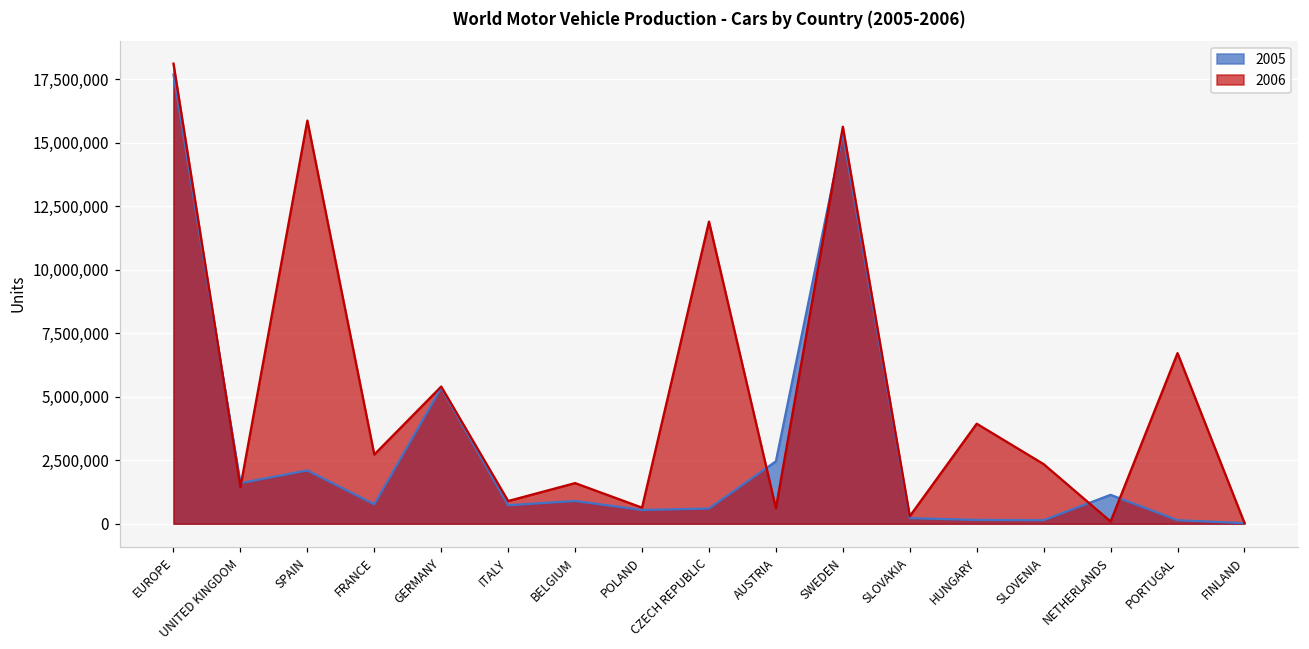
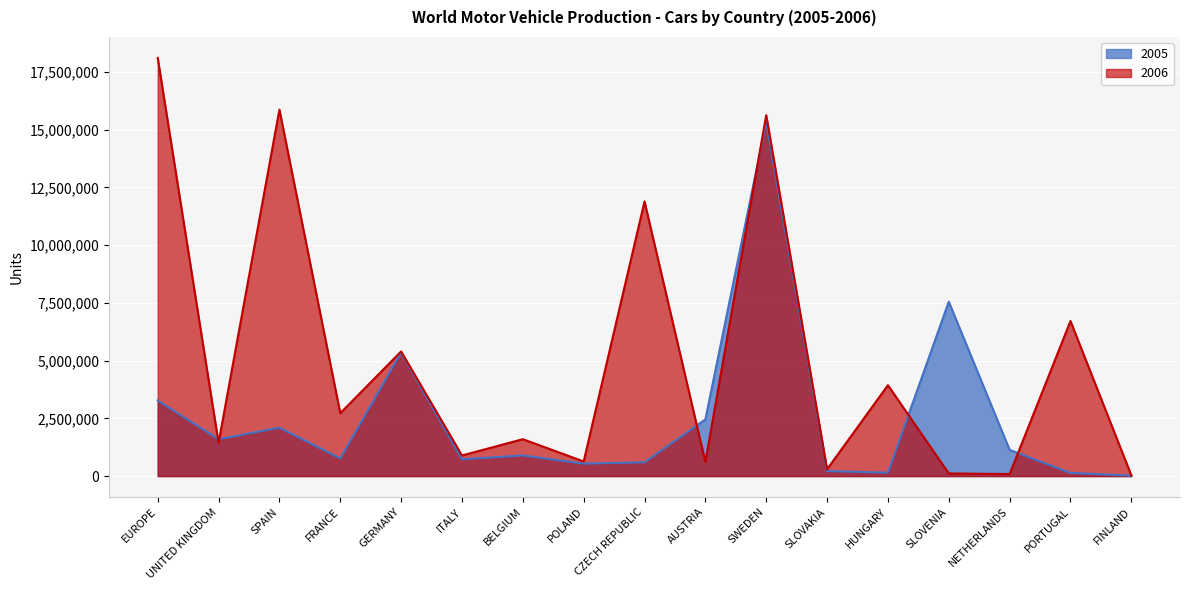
  {
    "2005": {
-     "EUROPE": "17,700,000",
+     "EUROPE": "3,300,000",
      "UNITED KINGDOM": "1,600,000",
      "SPAIN": "2,100,000",
      "FRANCE": "800,000",
      "ITALY": "700,000",
      "BELGIUM": "900,000",
      "CZECH REPUBLIC": "600,000",
      "AUSTRIA": "2,500,000",
      "SWEDEN": "15,300,000",
      "HUNGARY": "100,000",
-     "SLOVENIA": "100,000",
+     "SLOVENIA": "7,600,000",
      "NETHERLANDS": "1,100,000",
      "PORTUGAL": "100,000"
    },
    "2006": {
      "EUROPE": "18,100,000",
      "UNITED KINGDOM": "1,400,000",
      "SPAIN": "15,900,000",
      "FRANCE": "2,700,000",
      "ITALY": "900,000",
      "BELGIUM": "1,600,000",
      "CZECH REPUBLIC": "11,900,000",
      "AUSTRIA": "600,000",
      "SWEDEN": "15,600,000",
      "HUNGARY": "3,900,000",
-     "SLOVENIA": "2,300,000",
+     "SLOVENIA": "100,000",
      "NETHERLANDS": "100,000",
      "PORTUGAL": "6,700,000"
    }
  }
